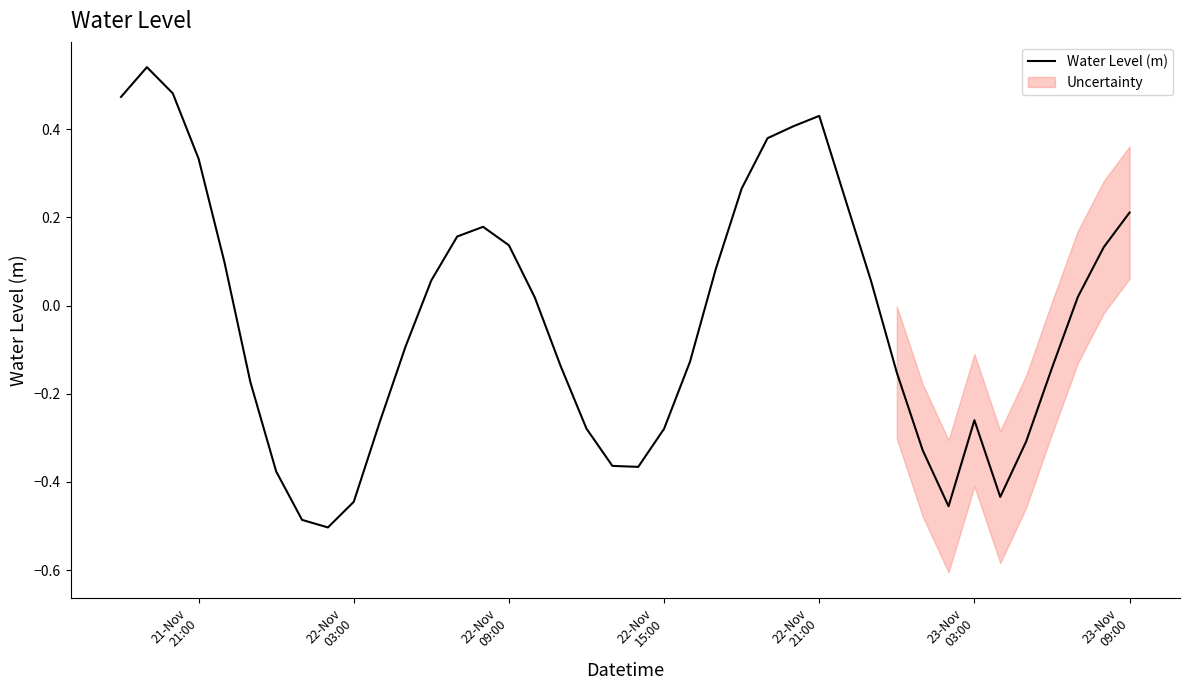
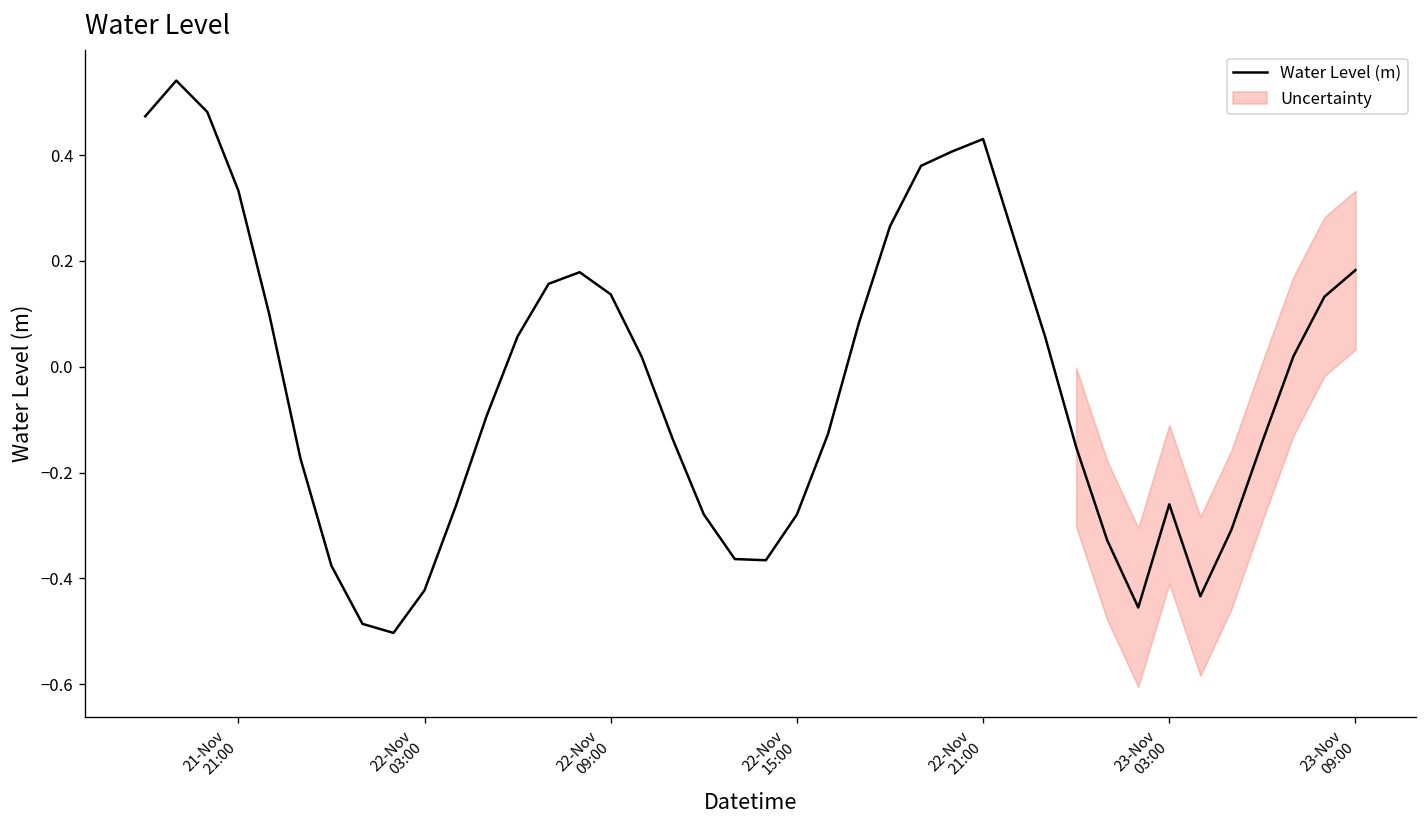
  {
    "Water Level (m)": {
      "21-Nov 21:00": 0.33,
-     "22-Nov 03:00": -0.44,
+     "22-Nov 03:00": -0.42,
      "22-Nov 09:00": 0.14,
      "22-Nov 15:00": -0.28,
      "22-Nov 21:00": 0.43,
      "23-Nov 03:00": -0.26,
-     "23-Nov 09:00": 0.21
+     "23-Nov 09:00": 0.18
    }
  }
